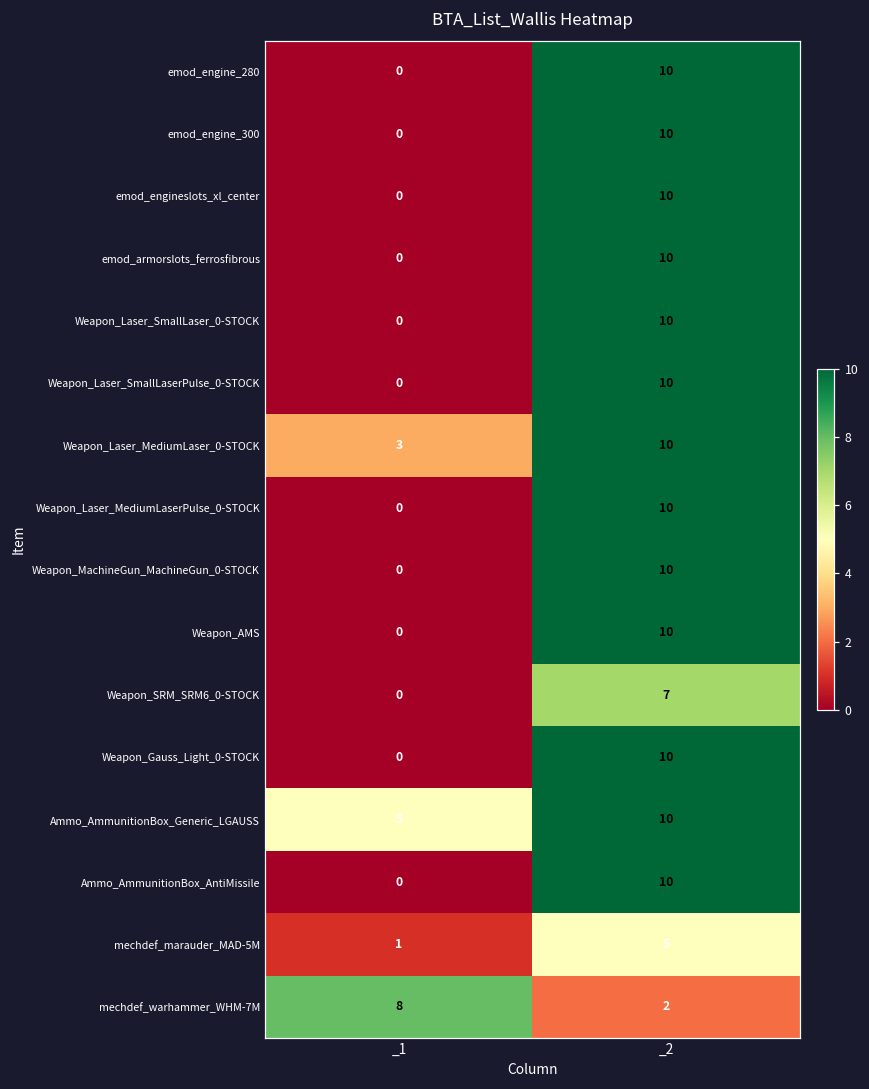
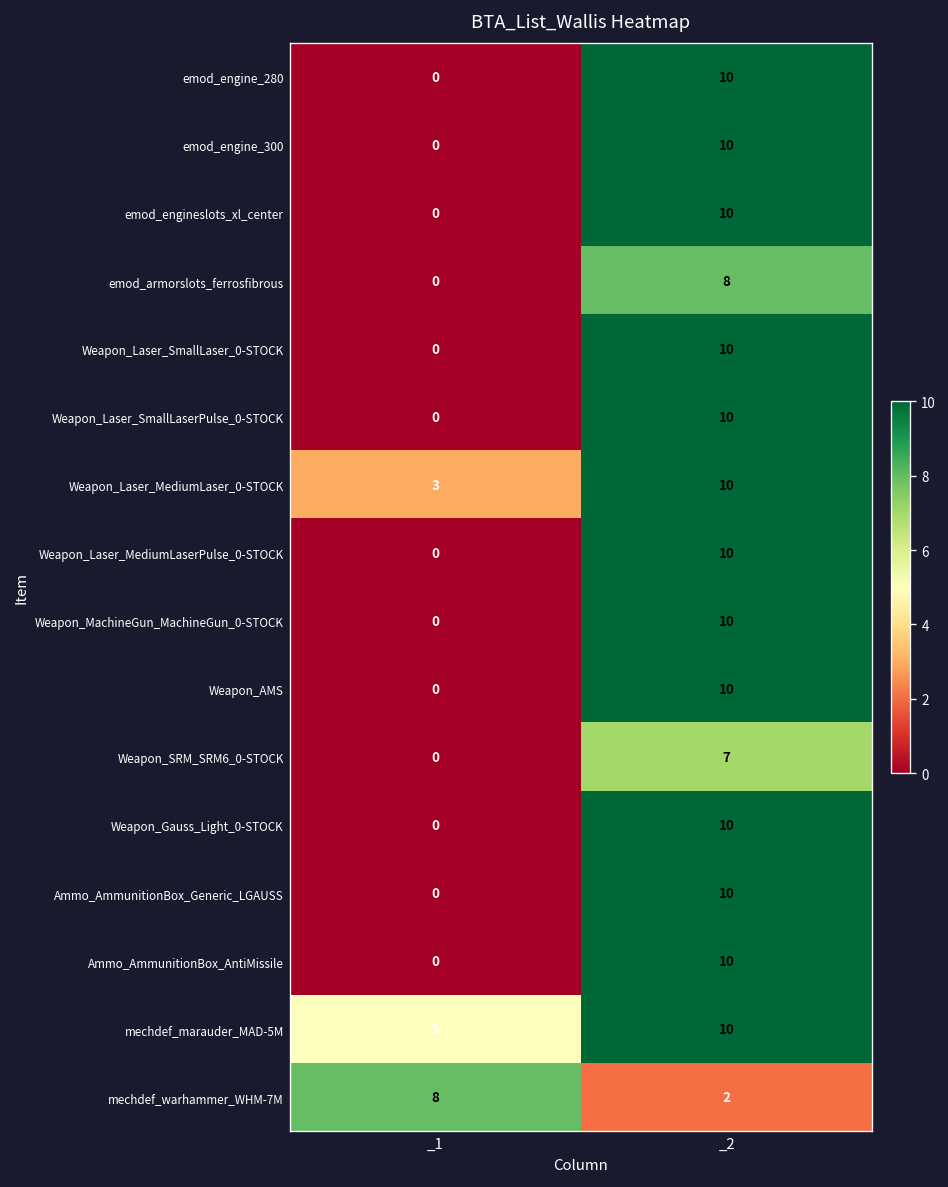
  {
    "emod_engine_280": {
      "_1": 0,
      "_2": 10
    },
    "emod_engine_300": {
      "_1": 0,
      "_2": 10
    },
    "emod_engineslots_xl_center": {
      "_1": 0,
      "_2": 10
    },
    "emod_armorslots_ferrosfibrous": {
      "_1": 0,
-     "_2": 10
+     "_2": 8
    },
    "Weapon_Laser_SmallLaser_0-STOCK": {
      "_1": 0,
      "_2": 10
    },
    "Weapon_Laser_SmallLaserPulse_0-STOCK": {
      "_1": 0,
      "_2": 10
    },
    "Weapon_Laser_MediumLaser_0-STOCK": {
      "_1": 3,
      "_2": 10
    },
    "Weapon_Laser_MediumLaserPulse_0-STOCK": {
      "_1": 0,
      "_2": 10
    },
    "Weapon_MachineGun_MachineGun_0-STOCK": {
      "_1": 0,
      "_2": 10
    },
    "Weapon_AMS": {
      "_1": 0,
      "_2": 10
    },
    "Weapon_SRM_SRM6_0-STOCK": {
      "_1": 0,
      "_2": 7
    },
    "Weapon_Gauss_Light_0-STOCK": {
      "_1": 0,
      "_2": 10
    },
    "Ammo_AmmunitionBox_Generic_LGAUSS": {
-     "_1": 5,
+     "_1": 0,
      "_2": 10
    },
    "Ammo_AmmunitionBox_AntiMissile": {
      "_1": 0,
      "_2": 10
    },
    "mechdef_marauder_MAD-5M": {
-     "_1": 1,
-     "_2": 5
+     "_1": 5,
+     "_2": 10
    },
    "mechdef_warhammer_WHM-7M": {
      "_1": 8,
      "_2": 2
    }
  }
